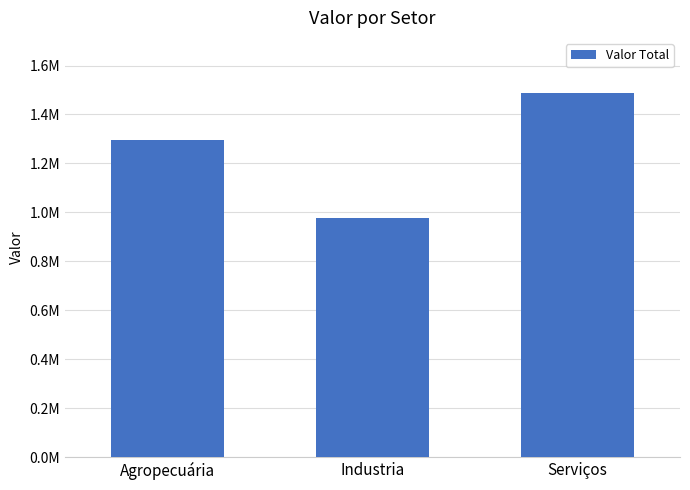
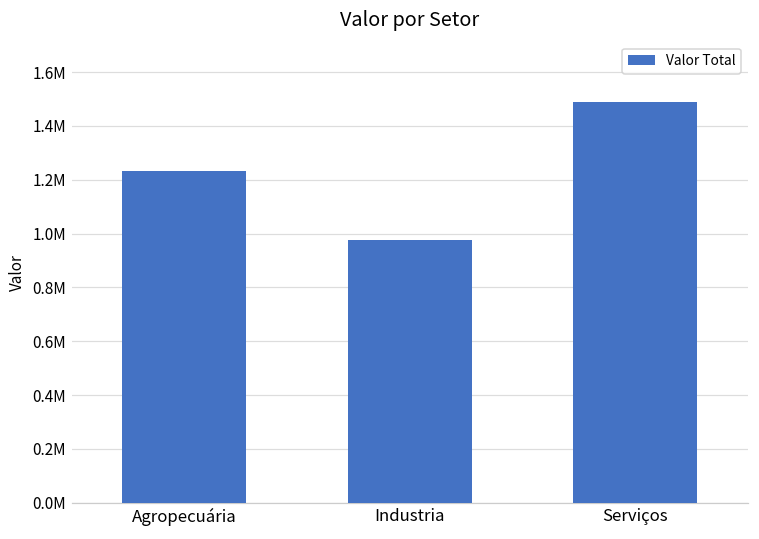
  {
-   "Agropecuária": 1300000,
+   "Agropecuária": 1230000,
    "Industria": 980000,
    "Serviços": 1490000
  }
